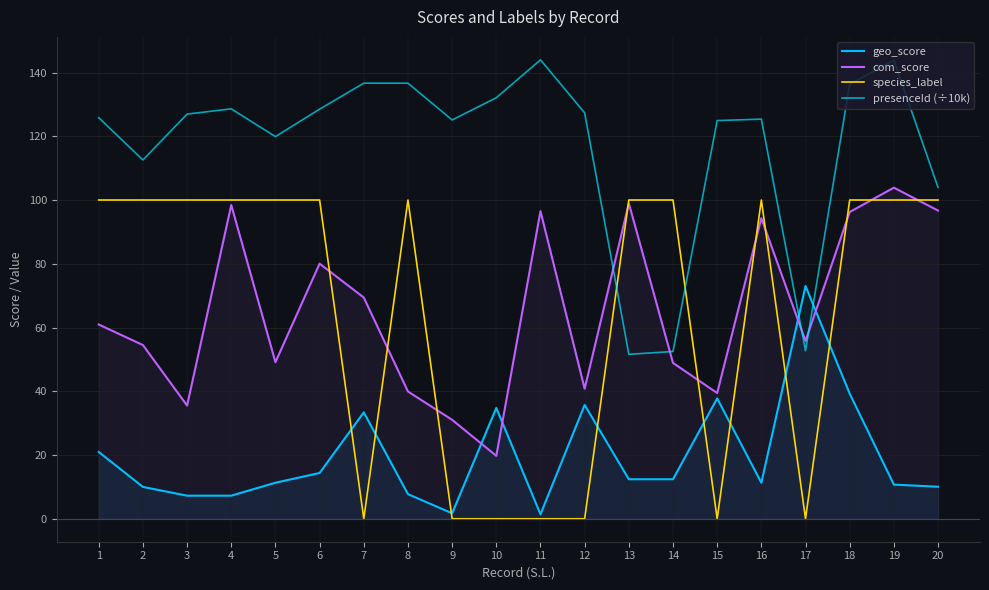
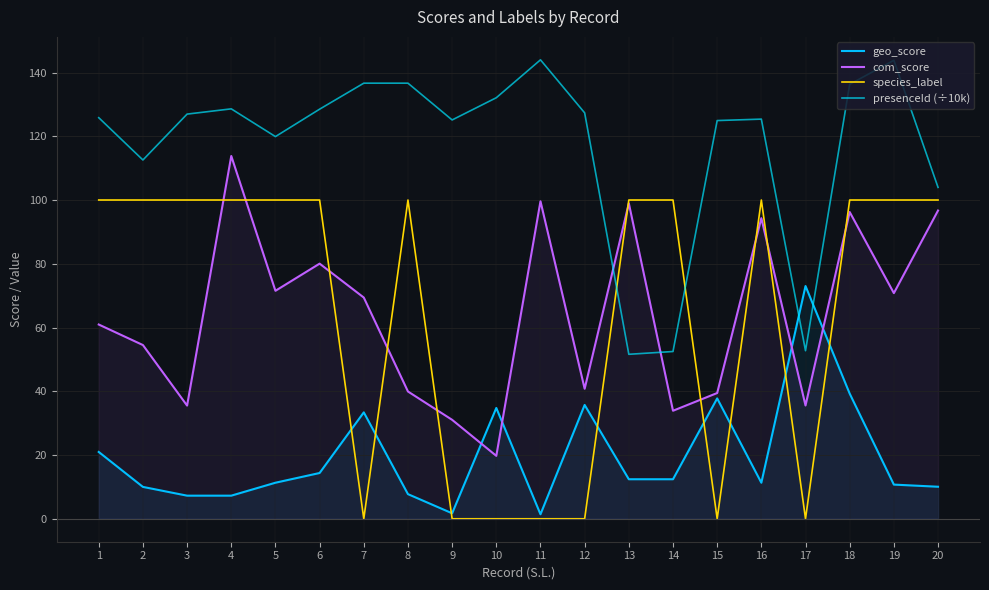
  {
    "com_score": {
      "1": 61,
      "2": 55,
      "3": 36,
-     "4": 98,
-     "5": 49,
+     "4": 114,
+     "5": 72,
      "6": 80,
      "7": 69,
      "8": 40,
      "9": 31,
      "10": 20,
-     "11": 97,
+     "11": 100,
      "12": 41,
      "13": 99,
-     "14": 49,
+     "14": 34,
      "15": 39,
      "16": 94,
-     "17": 56,
+     "17": 36,
      "18": 96,
-     "19": 104,
+     "19": 71,
      "20": 97
    },
    "species_label": {
      "1": 100,
      "2": 100,
      "3": 100,
      "4": 100,
      "5": 100,
      "6": 100,
      "7": 0,
      "8": 100,
      "9": 0,
      "10": 0,
      "11": 0,
      "12": 0,
      "13": 100,
      "14": 100,
      "15": 0,
      "16": 100,
      "17": 0,
      "18": 100,
      "19": 100,
      "20": 100
    }
  }
